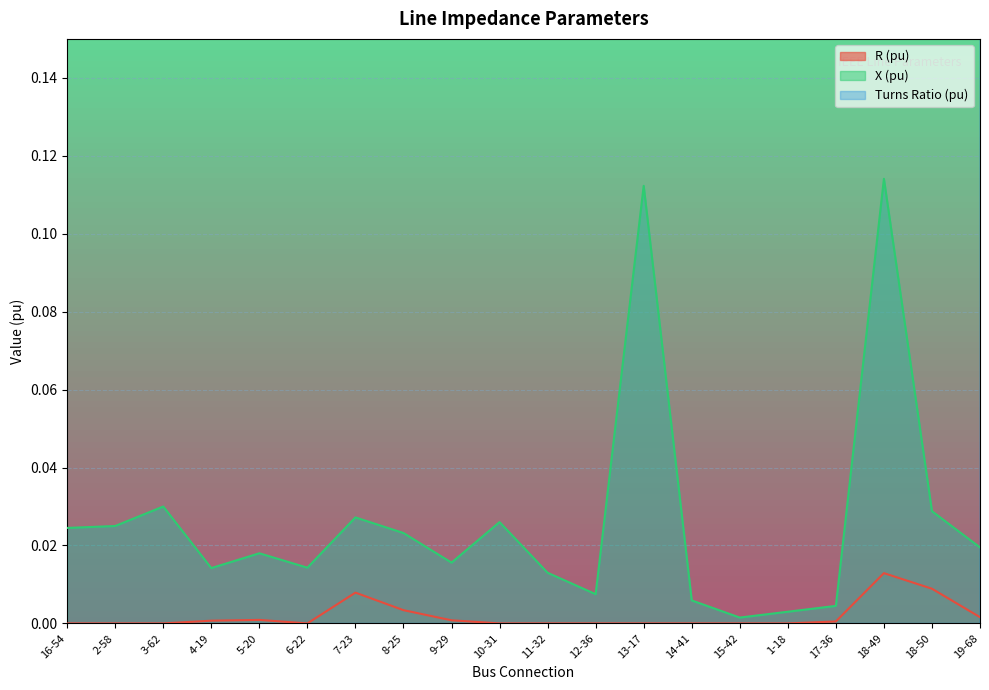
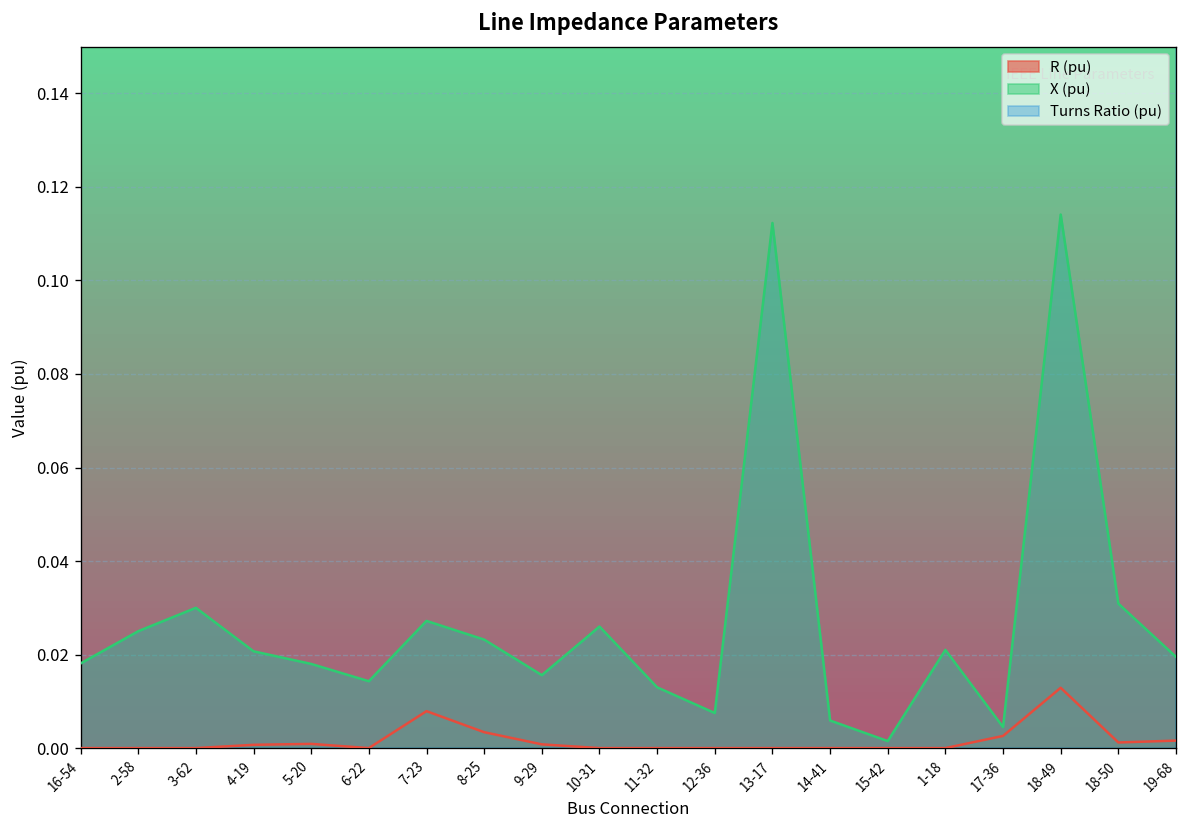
  {
    "R (pu)": {
      "16-54": 0.000,
      "2-58": 0.000,
      "3-62": 0.000,
      "4-19": 0.001,
      "5-20": 0.001,
      "6-22": 0.000,
      "7-23": 0.008,
      "8-25": 0.003,
      "9-29": 0.001,
      "10-31": 0.000,
      "11-32": 0.000,
      "12-36": 0.000,
      "13-17": 0.000,
      "14-41": 0.000,
      "15-42": 0.000,
      "1-18": 0.000,
-     "17-36": 0.001,
+     "17-36": 0.003,
      "18-49": 0.013,
-     "18-50": 0.009,
+     "18-50": 0.001,
      "19-68": 0.002
    },
    "X (pu)": {
-     "16-54": 0.025,
+     "16-54": 0.018,
      "2-58": 0.025,
      "3-62": 0.030,
-     "4-19": 0.014,
+     "4-19": 0.021,
      "5-20": 0.018,
      "6-22": 0.014,
      "7-23": 0.027,
      "8-25": 0.023,
      "9-29": 0.016,
      "10-31": 0.026,
      "11-32": 0.013,
      "12-36": 0.008,
      "13-17": 0.112,
      "14-41": 0.006,
      "15-42": 0.002,
-     "1-18": 0.003,
+     "1-18": 0.021,
      "17-36": 0.005,
      "18-49": 0.114,
-     "18-50": 0.029,
+     "18-50": 0.031,
      "19-68": 0.020
    }
  }
